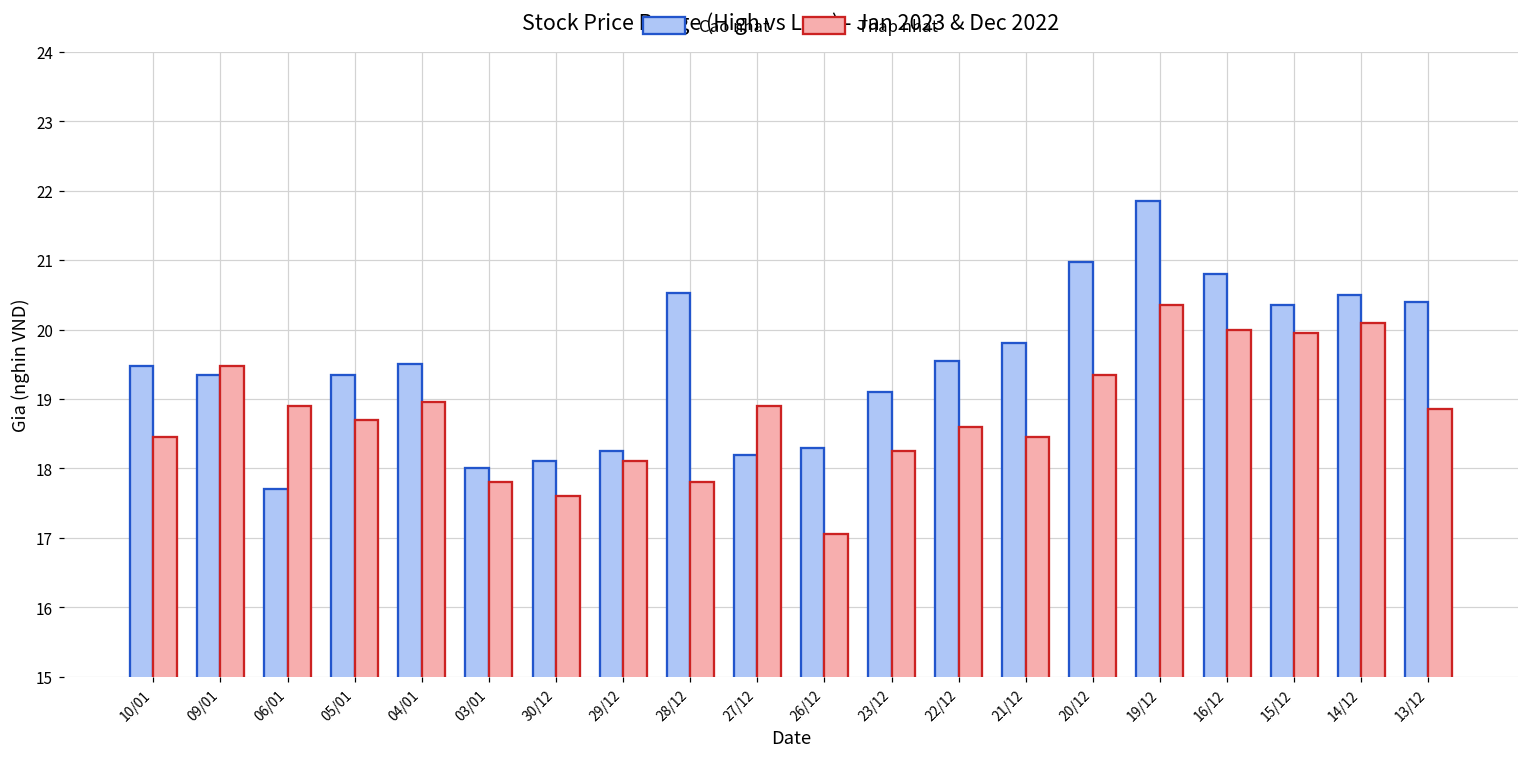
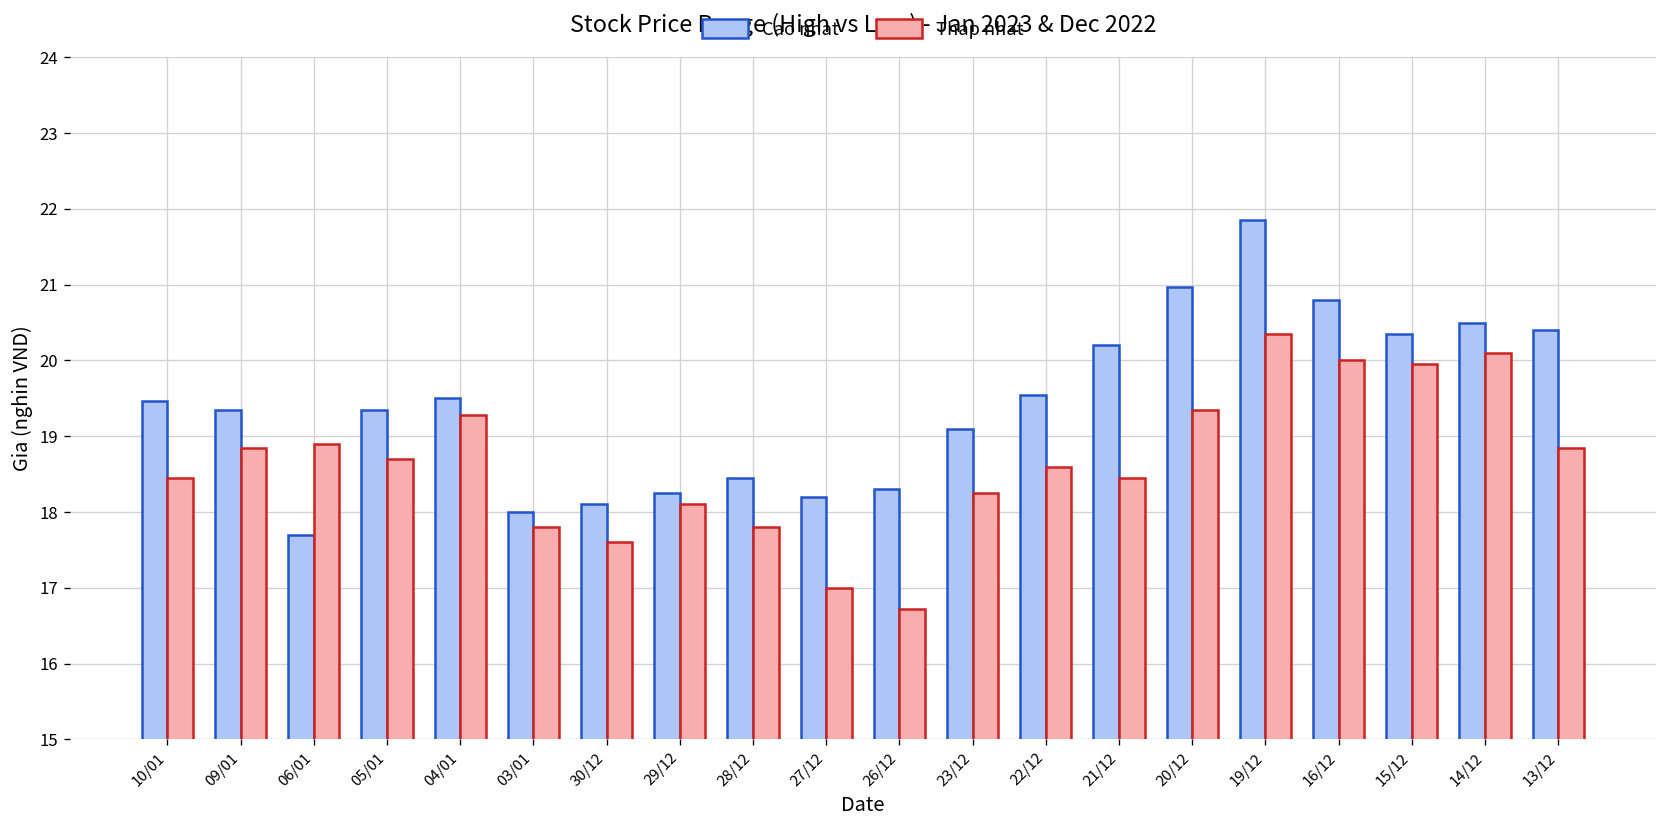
  {
    "Cao nhat": {
      "10/01": 19.5,
      "09/01": 19.4,
      "06/01": 17.7,
      "05/01": 19.4,
      "04/01": 19.5,
      "03/01": 18.0,
      "30/12": 18.1,
      "29/12": 18.3,
-     "28/12": 20.5,
+     "28/12": 18.5,
      "27/12": 18.2,
      "26/12": 18.3,
      "23/12": 19.1,
      "22/12": 19.6,
-     "21/12": 19.8,
+     "21/12": 20.2,
      "20/12": 21.0,
      "19/12": 21.9,
      "16/12": 20.8,
      "15/12": 20.4,
      "14/12": 20.5,
      "13/12": 20.4
    },
    "Thap nhat": {
      "10/01": 18.5,
-     "09/01": 19.5,
+     "09/01": 18.9,
      "06/01": 18.9,
      "05/01": 18.7,
-     "04/01": 19.0,
+     "04/01": 19.3,
      "03/01": 17.8,
      "30/12": 17.6,
      "29/12": 18.1,
      "28/12": 17.8,
-     "27/12": 18.9,
-     "26/12": 17.1,
+     "27/12": 17.0,
+     "26/12": 16.7,
      "23/12": 18.3,
      "22/12": 18.6,
      "21/12": 18.5,
      "20/12": 19.4,
      "19/12": 20.4,
      "16/12": 20.0,
      "15/12": 20.0,
      "14/12": 20.1,
      "13/12": 18.9
    }
  }
